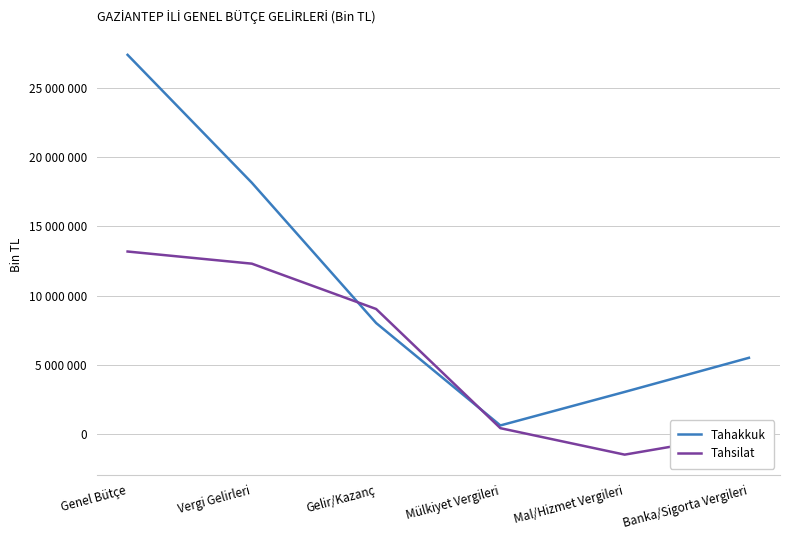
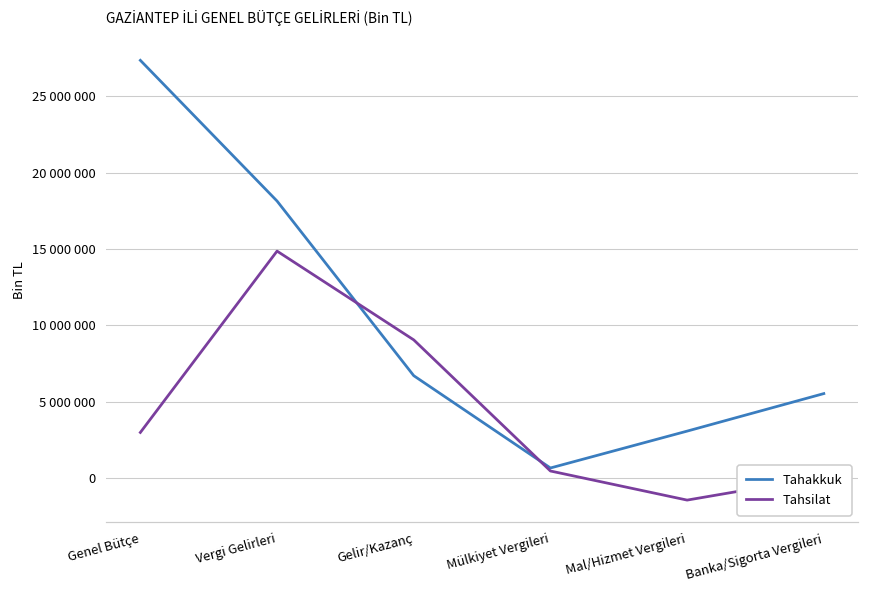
  {
    "Tahakkuk": {
      "Genel Bütçe": 27400000,
      "Vergi Gelirleri": 18100000,
-     "Gelir/Kazanç": 8000000,
+     "Gelir/Kazanç": 6700000,
      "Mülkiyet Vergileri": 600000,
      "Mal/Hizmet Vergileri": 3100000,
      "Banka/Sigorta Vergileri": 5500000
    },
    "Tahsilat": {
-     "Genel Bütçe": 13200000,
-     "Vergi Gelirleri": 12300000,
+     "Genel Bütçe": 3000000,
+     "Vergi Gelirleri": 14900000,
      "Gelir/Kazanç": 9000000,
      "Mülkiyet Vergileri": 500000,
      "Mal/Hizmet Vergileri": -1500000
    }
  }
